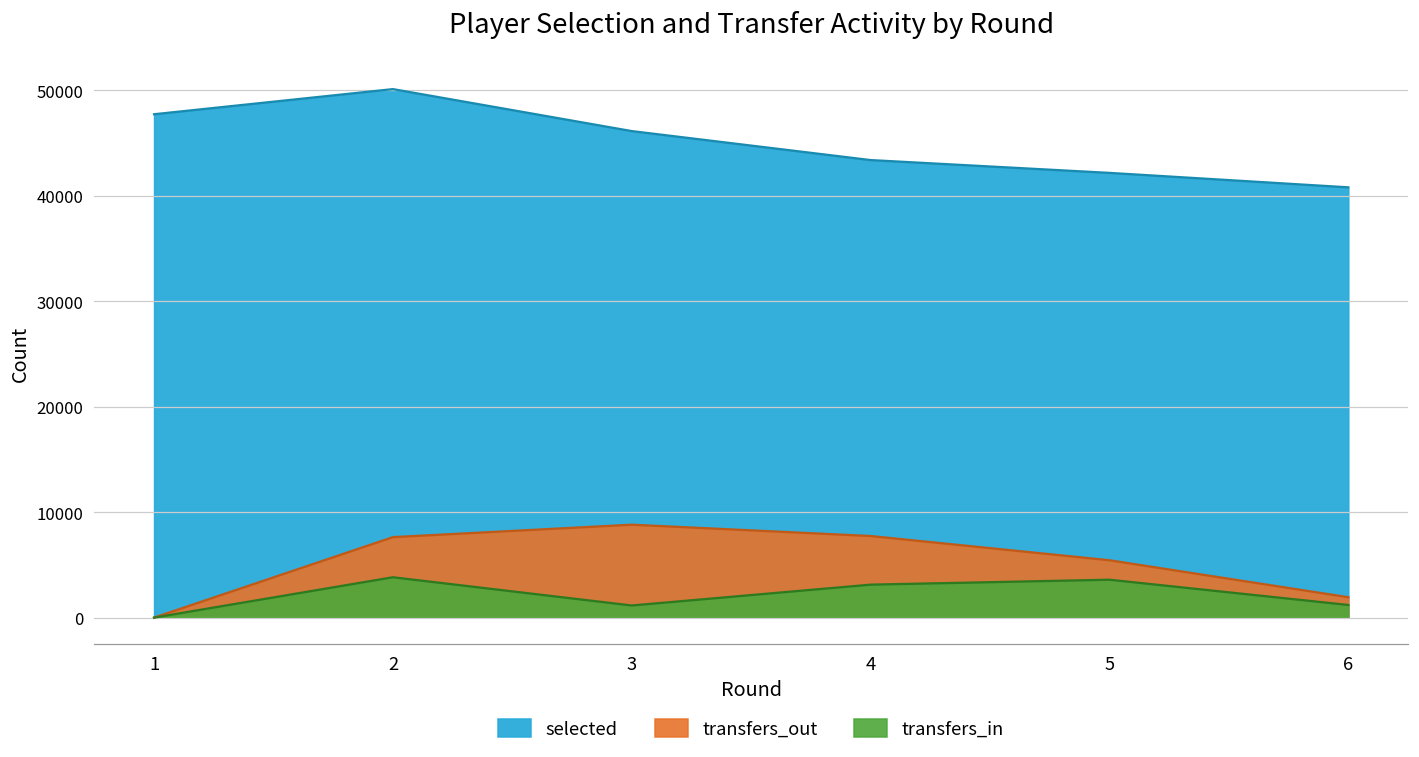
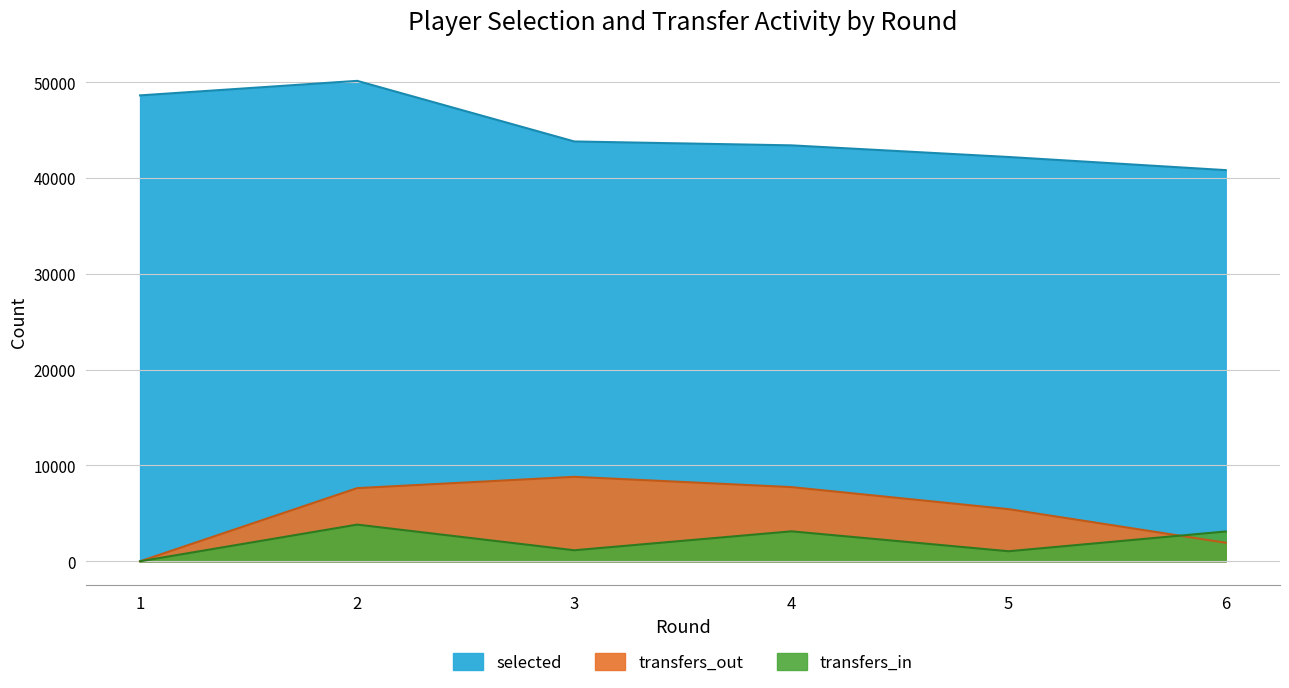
  {
    "selected": {
-     "1": 48000,
+     "1": 49000,
      "2": 50000,
-     "3": 46000,
+     "3": 44000,
      "4": 43000,
      "5": 42000,
      "6": 41000
    },
    "transfers_out": {
      "2": 8000,
      "3": 9000,
      "4": 8000,
      "5": 5000,
      "6": 2000
    },
    "transfers_in": {
      "2": 4000,
      "3": 1000,
      "4": 3000,
-     "5": 4000,
-     "6": 1000
+     "5": 1000,
+     "6": 3000
    }
  }
